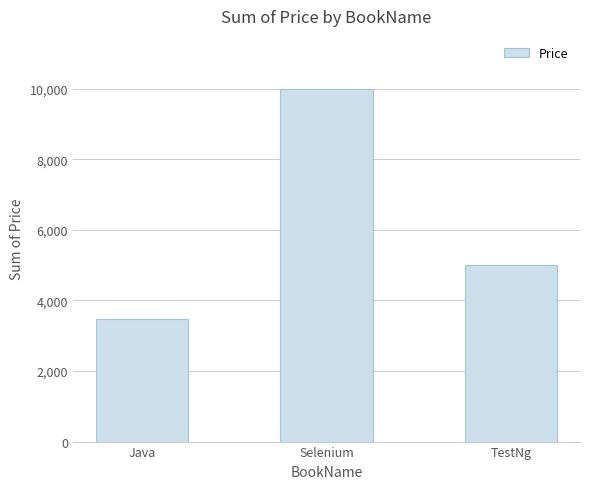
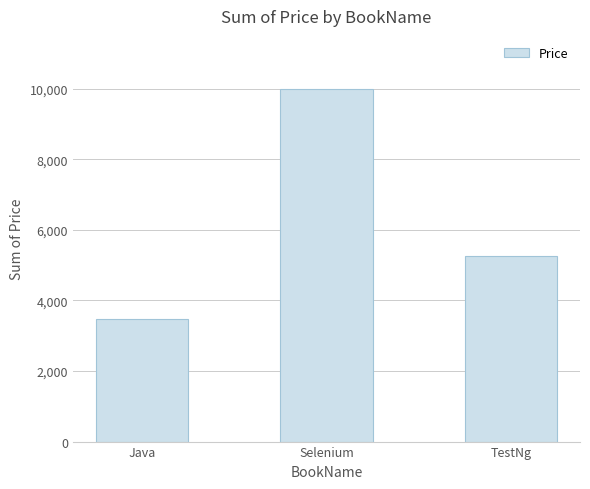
  {
    "Java": "3,500",
    "Selenium": "10,000",
-   "TestNg": "5,000"
+   "TestNg": "5,300"
  }
